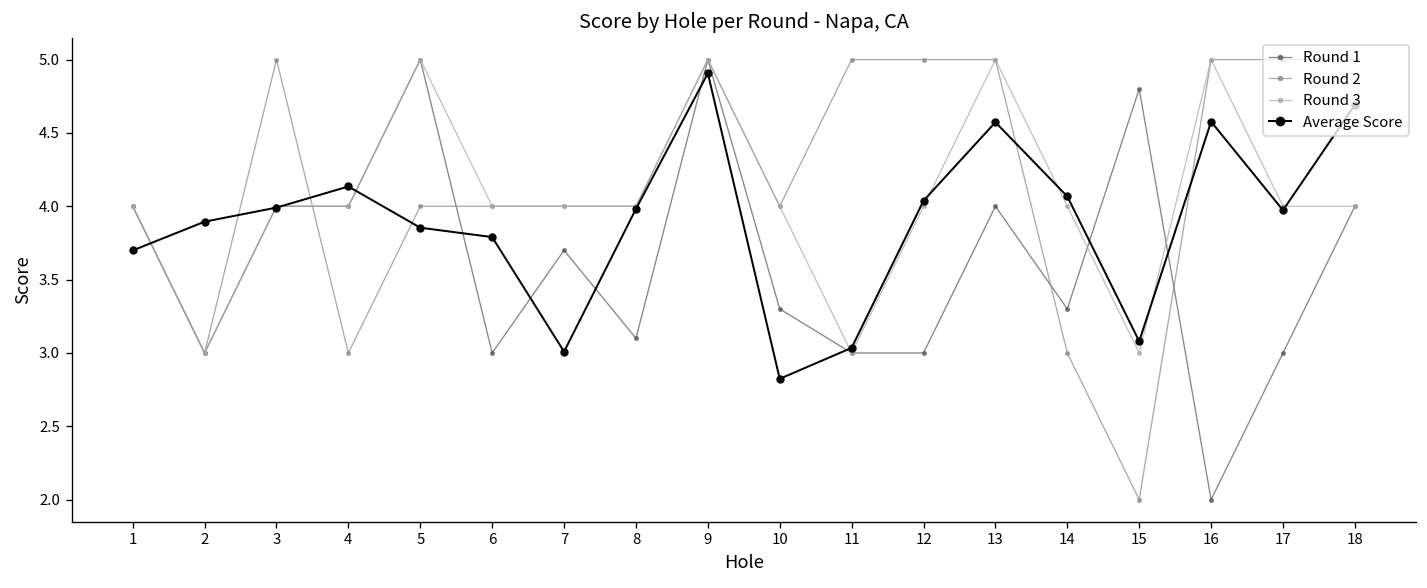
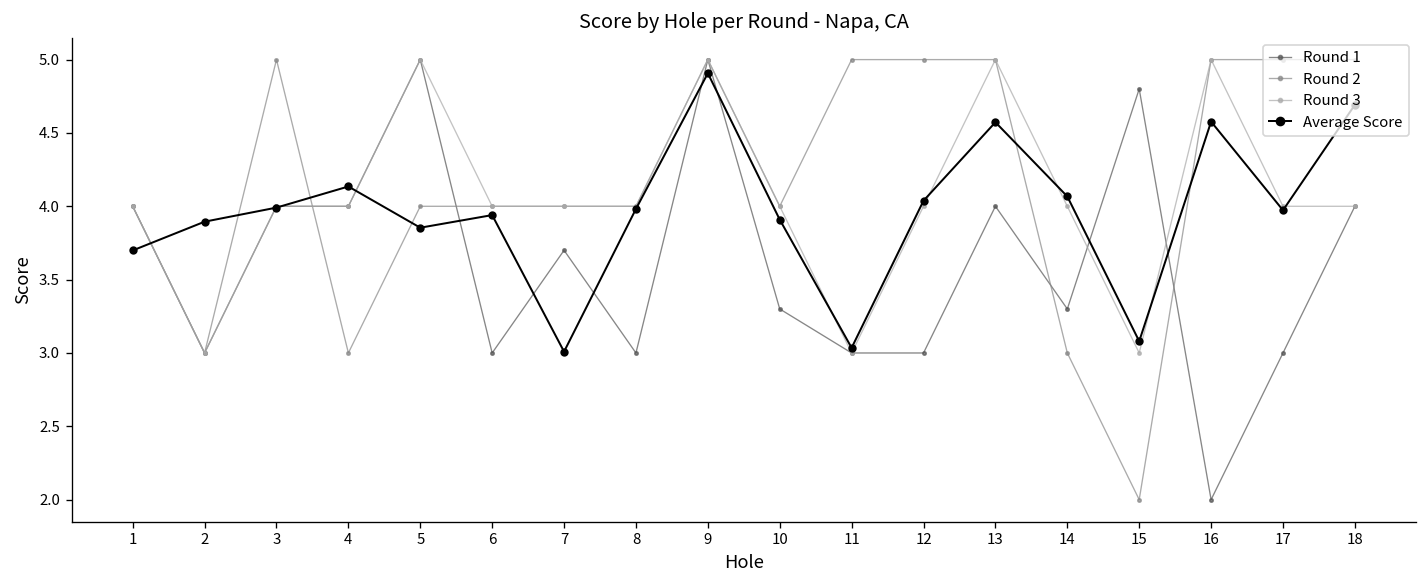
  {
    "Round 1": {
      "6": 3.0,
      "7": 3.7,
-     "8": 3.1,
+     "8": 3.0,
      "10": 3.3,
      "12": 3.0,
      "13": 4.0,
      "14": 3.3,
      "15": 4.8,
      "16": 2.0,
      "17": 3.0
    },
    "Average Score": {
      "1": 3.70,
      "2": 3.90,
      "4": 4.14,
      "5": 3.85,
-     "6": 3.79,
+     "6": 3.94,
      "7": 3.01,
      "9": 4.91,
-     "10": 2.82,
+     "10": 3.91,
      "11": 3.04,
      "12": 4.04,
      "13": 4.57,
      "14": 4.07,
      "15": 3.08,
      "16": 4.58,
      "17": 3.97
    }
  }
